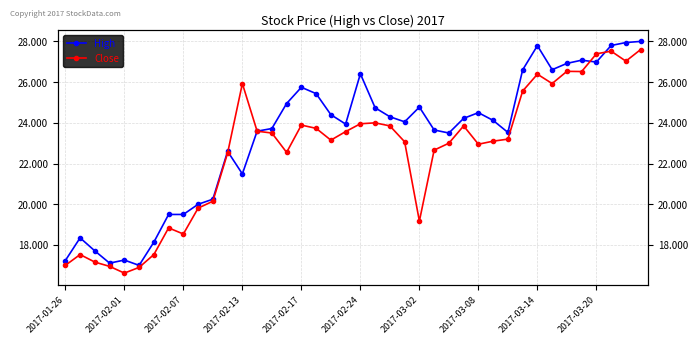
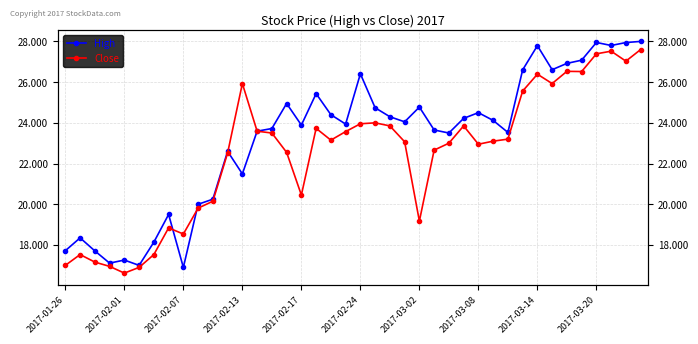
  {
    "High": {
-     "2017-01-26": 17.2,
+     "2017-01-26": 17.7,
      "2017-02-01": 17.3,
-     "2017-02-07": 19.5,
+     "2017-02-07": 16.9,
      "2017-02-13": 21.5,
-     "2017-02-17": 25.7,
+     "2017-02-17": 23.9,
      "2017-02-24": 26.4,
      "2017-03-02": 24.8,
      "2017-03-08": 24.5,
      "2017-03-14": 27.8,
-     "2017-03-20": 27.0
+     "2017-03-20": 27.9
    },
    "Close": {
      "2017-01-26": 17.0,
      "2017-02-01": 16.6,
      "2017-02-07": 18.5,
      "2017-02-13": 25.9,
-     "2017-02-17": 23.9,
+     "2017-02-17": 20.5,
      "2017-02-24": 24.0,
      "2017-03-02": 19.2,
      "2017-03-08": 23.0,
      "2017-03-14": 26.4,
      "2017-03-20": 27.4
    }
  }
